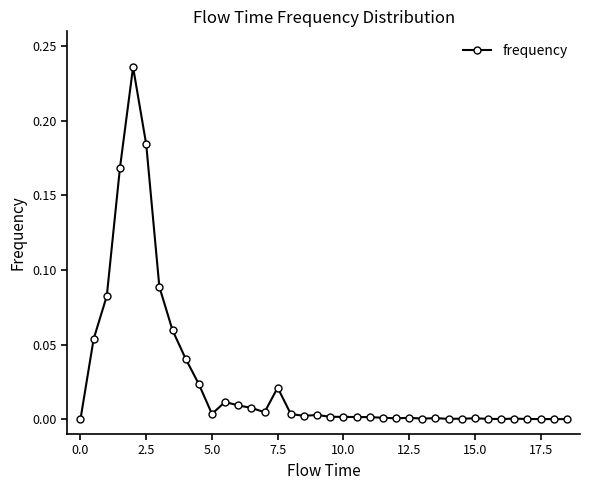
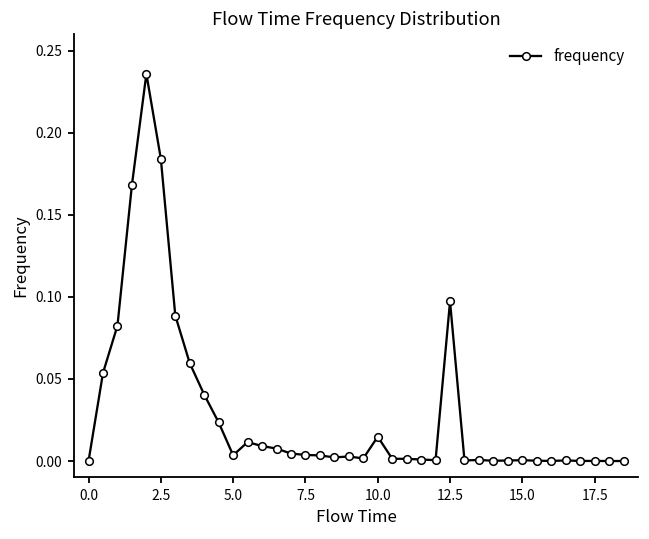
  {
    "0.0": 0.000,
    "2.5": 0.184,
    "5.0": 0.003,
-   "7.5": 0.021,
-   "10.0": 0.002,
-   "12.5": 0.001,
+   "7.5": 0.004,
+   "10.0": 0.015,
+   "12.5": 0.097,
    "15.0": 0.001,
    "17.5": 0.000
  }
